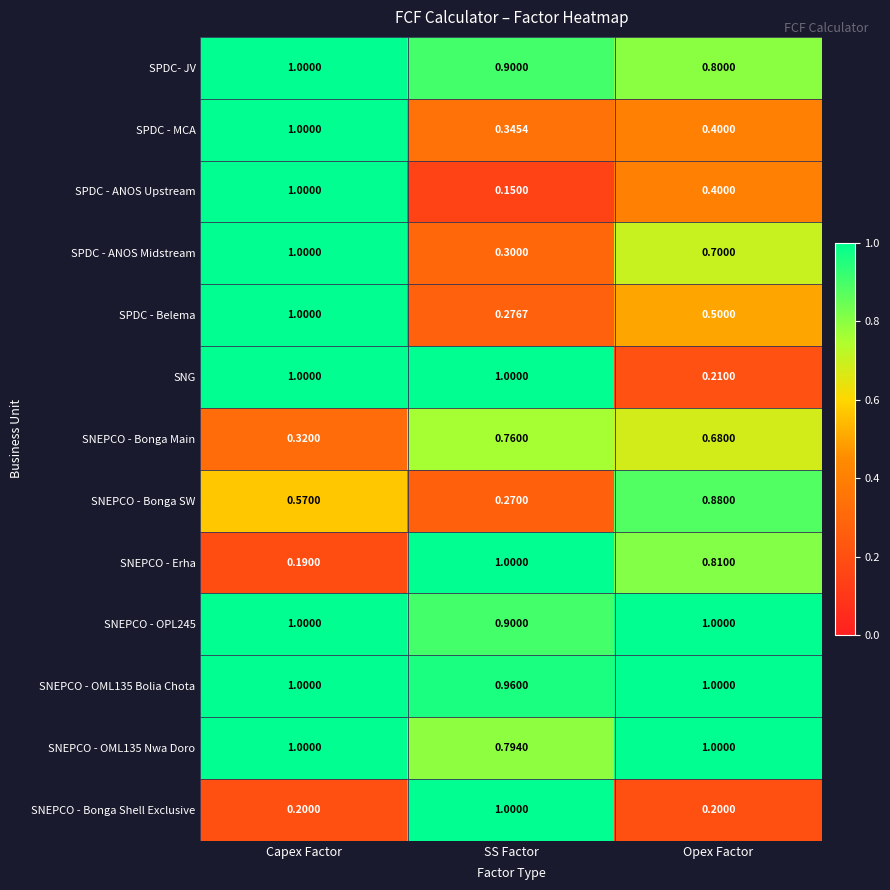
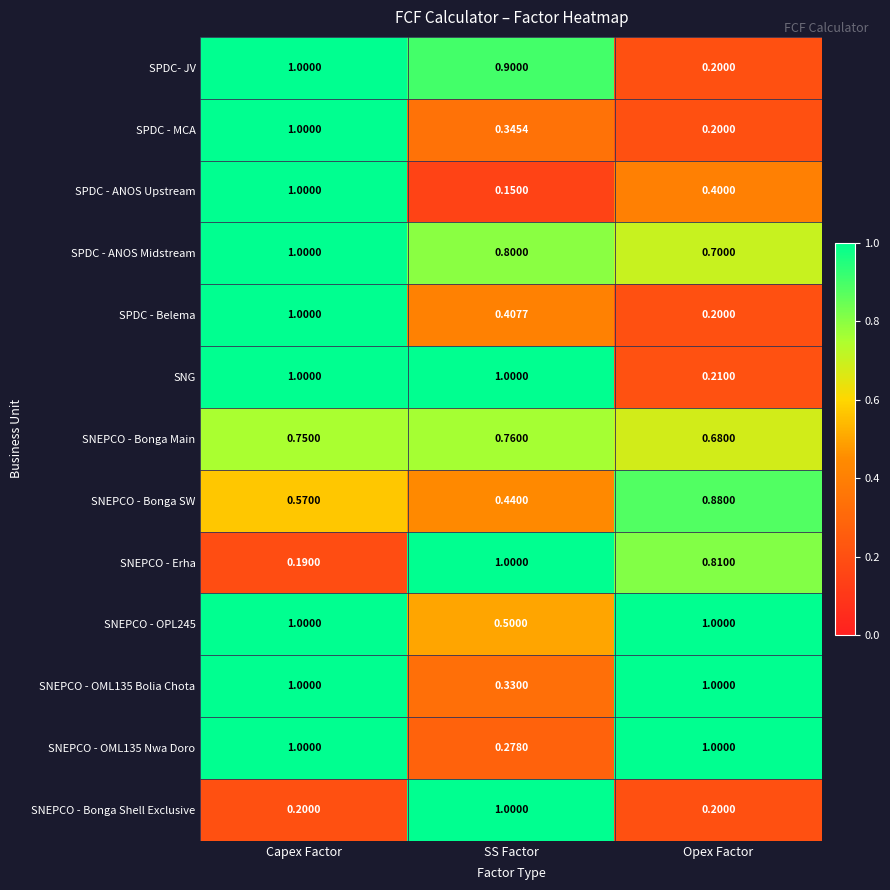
  {
    "SPDC- JV": {
      "Capex Factor": 1.0000,
      "SS Factor": 0.9000,
-     "Opex Factor": 0.8000
+     "Opex Factor": 0.2000
    },
    "SPDC - MCA": {
      "Capex Factor": 1.0000,
      "SS Factor": 0.3454,
-     "Opex Factor": 0.4000
+     "Opex Factor": 0.2000
    },
    "SPDC - ANOS Upstream": {
      "Capex Factor": 1.0000,
      "SS Factor": 0.1500,
      "Opex Factor": 0.4000
    },
    "SPDC - ANOS Midstream": {
      "Capex Factor": 1.0000,
-     "SS Factor": 0.3000,
+     "SS Factor": 0.8000,
      "Opex Factor": 0.7000
    },
    "SPDC - Belema": {
      "Capex Factor": 1.0000,
-     "SS Factor": 0.2767,
-     "Opex Factor": 0.5000
+     "SS Factor": 0.4077,
+     "Opex Factor": 0.2000
    },
    "SNG": {
      "Capex Factor": 1.0000,
      "SS Factor": 1.0000,
      "Opex Factor": 0.2100
    },
    "SNEPCO - Bonga Main": {
-     "Capex Factor": 0.3200,
+     "Capex Factor": 0.7500,
      "SS Factor": 0.7600,
      "Opex Factor": 0.6800
    },
    "SNEPCO - Bonga SW": {
      "Capex Factor": 0.5700,
-     "SS Factor": 0.2700,
+     "SS Factor": 0.4400,
      "Opex Factor": 0.8800
    },
    "SNEPCO - Erha": {
      "Capex Factor": 0.1900,
      "SS Factor": 1.0000,
      "Opex Factor": 0.8100
    },
    "SNEPCO - OPL245": {
      "Capex Factor": 1.0000,
-     "SS Factor": 0.9000,
+     "SS Factor": 0.5000,
      "Opex Factor": 1.0000
    },
    "SNEPCO - OML135 Bolia Chota": {
      "Capex Factor": 1.0000,
-     "SS Factor": 0.9600,
+     "SS Factor": 0.3300,
      "Opex Factor": 1.0000
    },
    "SNEPCO - OML135 Nwa Doro": {
      "Capex Factor": 1.0000,
-     "SS Factor": 0.7940,
+     "SS Factor": 0.2780,
      "Opex Factor": 1.0000
    },
    "SNEPCO - Bonga Shell Exclusive": {
      "Capex Factor": 0.2000,
      "SS Factor": 1.0000,
      "Opex Factor": 0.2000
    }
  }
